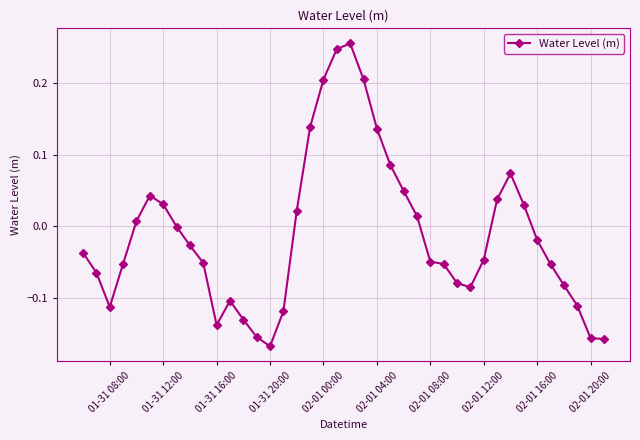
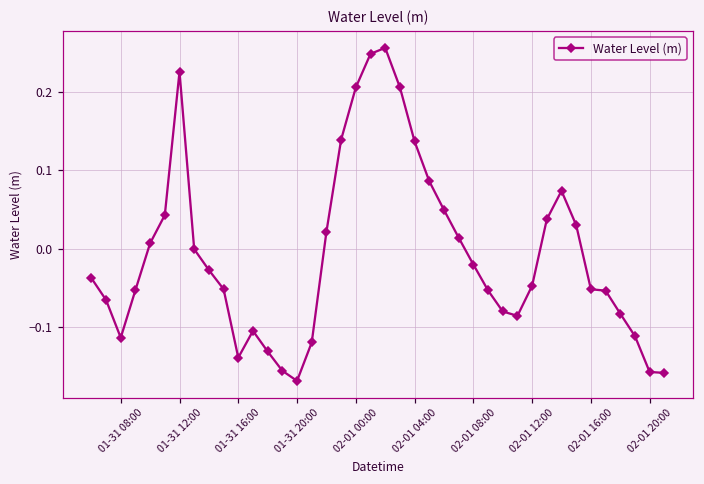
  {
    "01-31 08:00": -0.11,
-   "01-31 12:00": 0.03,
+   "01-31 12:00": 0.23,
    "01-31 16:00": -0.14,
    "01-31 20:00": -0.17,
    "02-01 00:00": 0.21,
    "02-01 04:00": 0.14,
-   "02-01 08:00": -0.05,
+   "02-01 08:00": -0.02,
    "02-01 12:00": -0.05,
-   "02-01 16:00": -0.02,
+   "02-01 16:00": -0.05,
    "02-01 20:00": -0.16
  }
